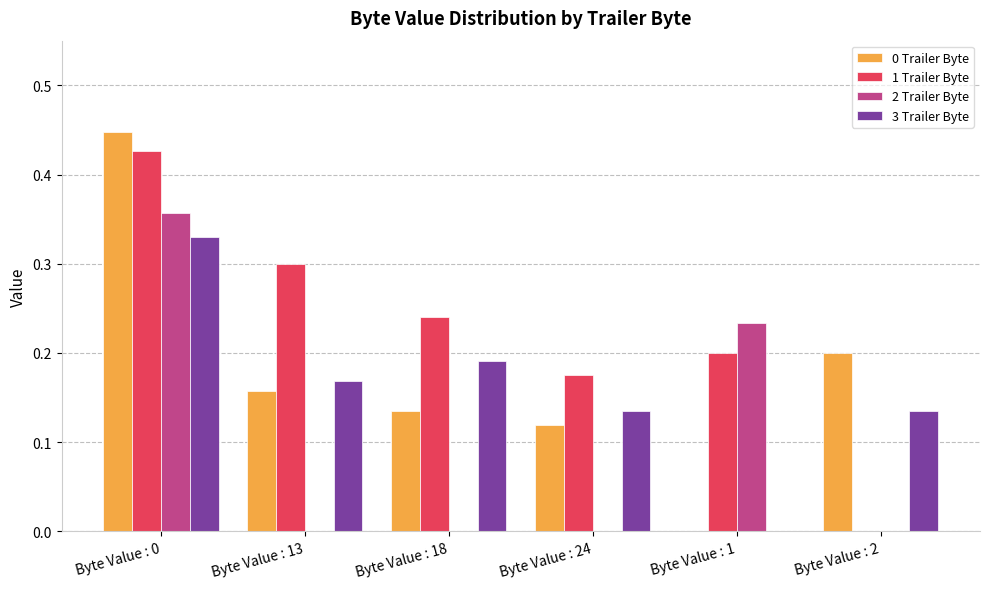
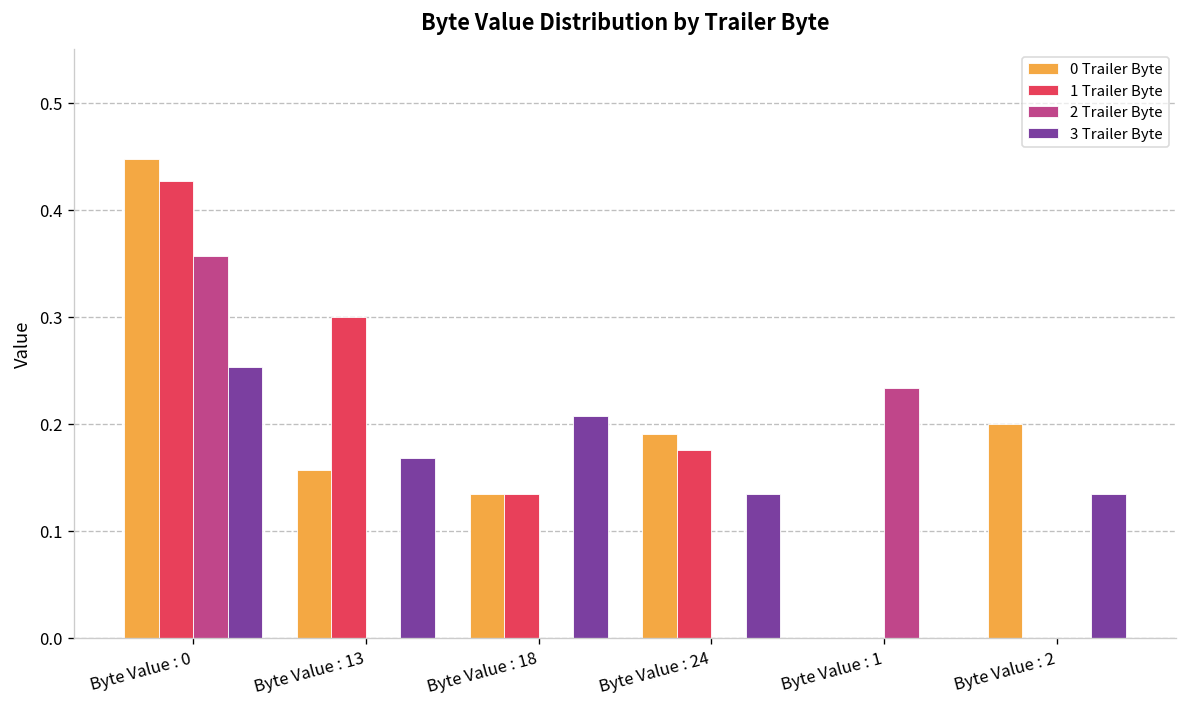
  {
    "0 Trailer Byte": {
      "Byte Value : 0": 0.45,
      "Byte Value : 13": 0.16,
      "Byte Value : 18": 0.13,
-     "Byte Value : 24": 0.12,
+     "Byte Value : 24": 0.19,
      "Byte Value : 1": 0.00,
      "Byte Value : 2": 0.20
    },
    "1 Trailer Byte": {
      "Byte Value : 0": 0.43,
      "Byte Value : 13": 0.30,
-     "Byte Value : 18": 0.24,
+     "Byte Value : 18": 0.13,
      "Byte Value : 24": 0.18,
-     "Byte Value : 1": 0.2,
+     "Byte Value : 1": 0.0,
      "Byte Value : 2": 0.00
    },
    "2 Trailer Byte": {
      "Byte Value : 0": 0.36,
      "Byte Value : 13": 0.00,
      "Byte Value : 18": 0.00,
      "Byte Value : 24": 0.00,
      "Byte Value : 1": 0.23,
      "Byte Value : 2": 0.00
    },
    "3 Trailer Byte": {
-     "Byte Value : 0": 0.33,
+     "Byte Value : 0": 0.25,
      "Byte Value : 13": 0.17,
-     "Byte Value : 18": 0.19,
+     "Byte Value : 18": 0.21,
      "Byte Value : 24": 0.13,
      "Byte Value : 1": 0.00,
      "Byte Value : 2": 0.13
    }
  }
